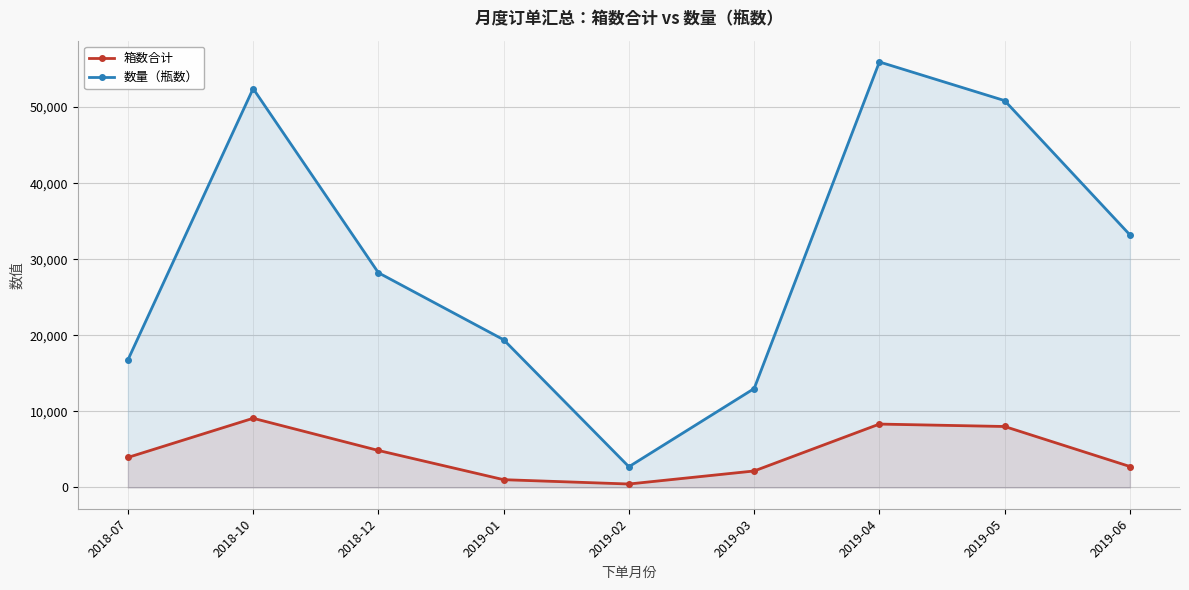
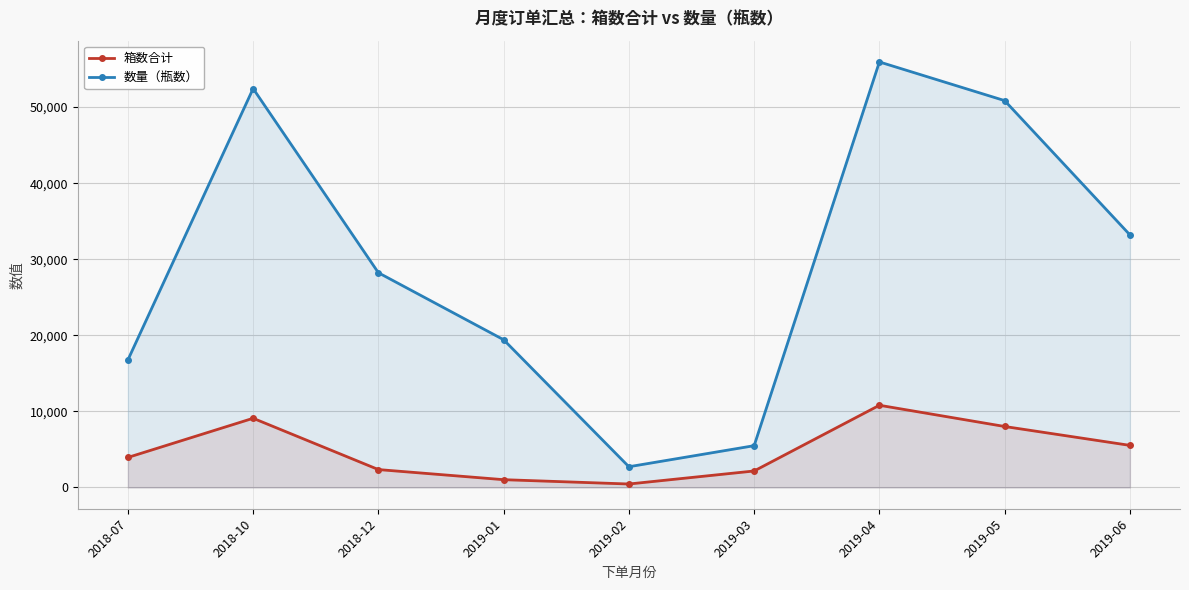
  {
    "箱数合计": {
      "2018-07": "4,000",
      "2018-10": "9,000",
-     "2018-12": "5,000",
+     "2018-12": "2,000",
      "2019-01": "1,000",
      "2019-02": "0",
      "2019-03": "2,000",
-     "2019-04": "8,000",
+     "2019-04": "11,000",
      "2019-05": "8,000",
-     "2019-06": "3,000"
+     "2019-06": "6,000"
    },
    "数量（瓶数）": {
      "2018-07": "17,000",
      "2018-10": "52,000",
      "2018-12": "28,000",
      "2019-01": "19,000",
      "2019-02": "3,000",
-     "2019-03": "13,000",
+     "2019-03": "5,000",
      "2019-04": "56,000",
      "2019-05": "51,000",
      "2019-06": "33,000"
    }
  }
